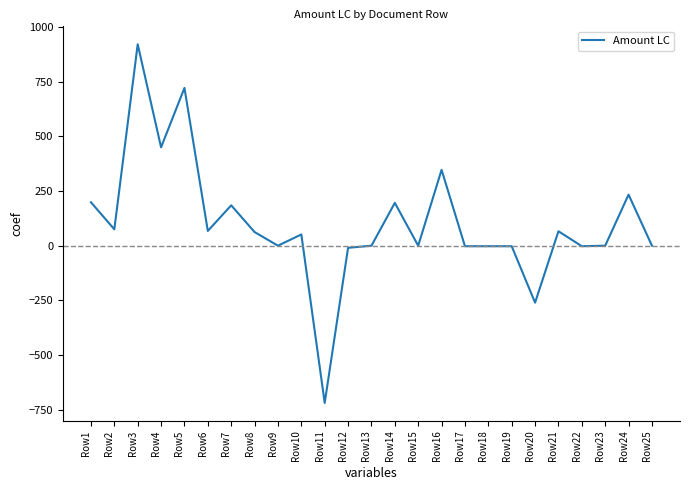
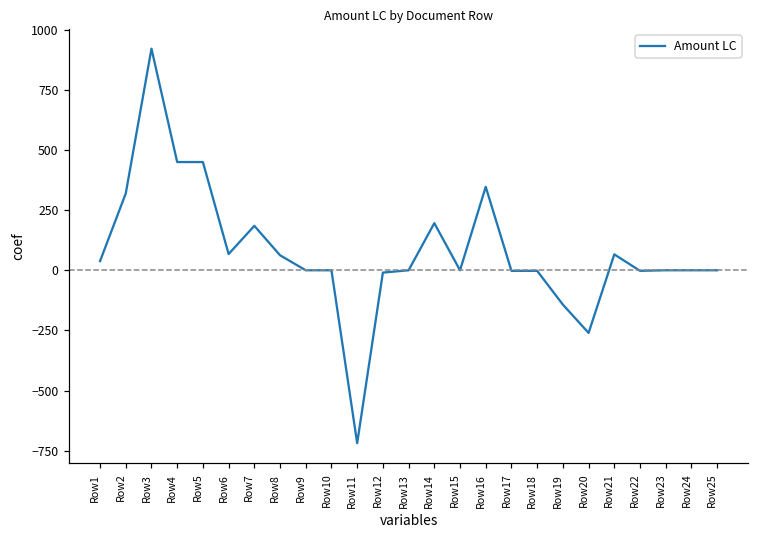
  {
-   "Row1": 200,
-   "Row2": 80,
+   "Row1": 40,
+   "Row2": 320,
    "Row3": 920,
    "Row4": 450,
-   "Row5": 720,
+   "Row5": 450,
    "Row6": 70,
    "Row7": 180,
    "Row8": 60,
    "Row9": 0,
-   "Row10": 50,
+   "Row10": 0,
    "Row11": -720,
    "Row12": -10,
    "Row13": 0,
    "Row14": 200,
    "Row15": 0,
    "Row16": 350,
    "Row17": 0,
    "Row18": 0,
-   "Row19": 0,
+   "Row19": -140,
    "Row20": -260,
    "Row21": 70,
    "Row22": 0,
    "Row23": 0,
-   "Row24": 230,
+   "Row24": 0,
    "Row25": 0
  }
